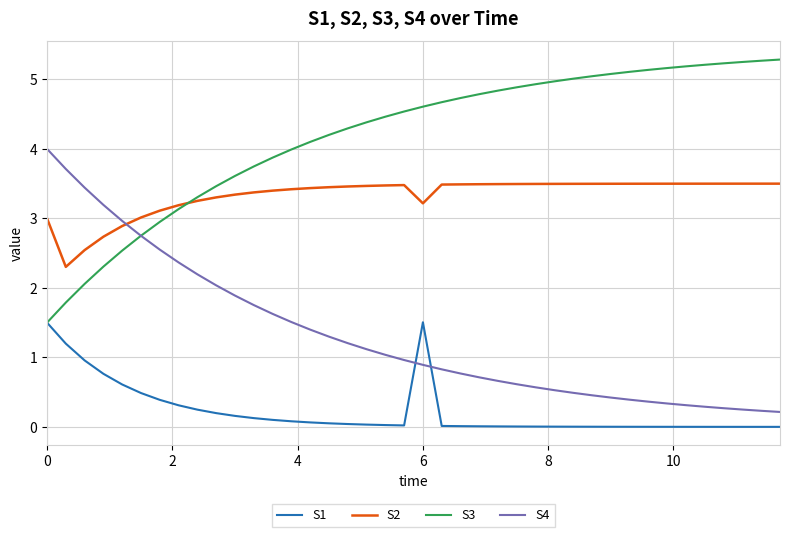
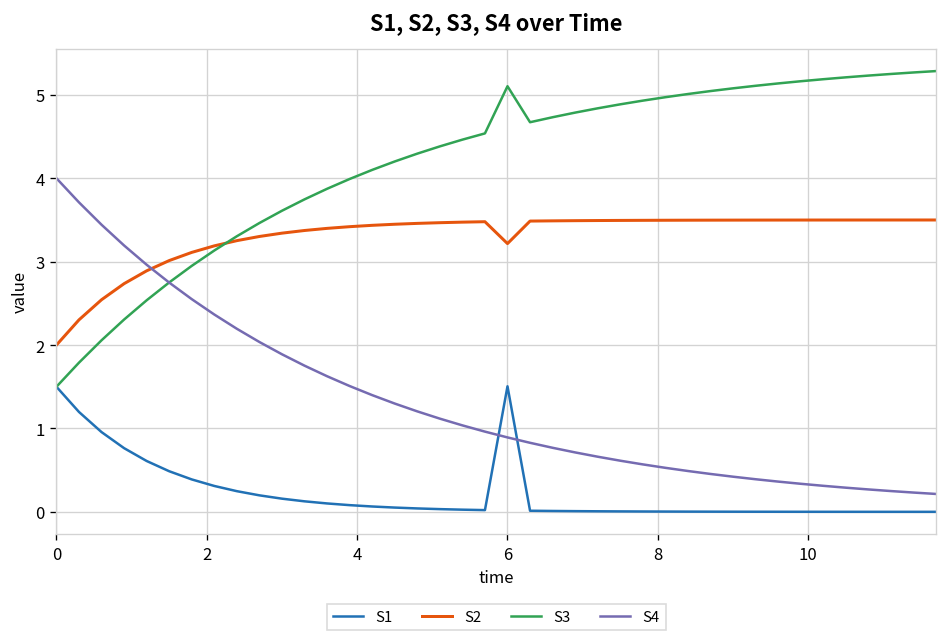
  {
    "S1": {
      "6": 1.5
    },
    "S2": {
-     "0": 3,
+     "0": 2,
      "6": 3.2
    },
    "S3": {
-     "6": 4.6
+     "6": 5.1
    },
    "S4": {
      "0": 4.0,
      "6": 0.9
    }
  }
